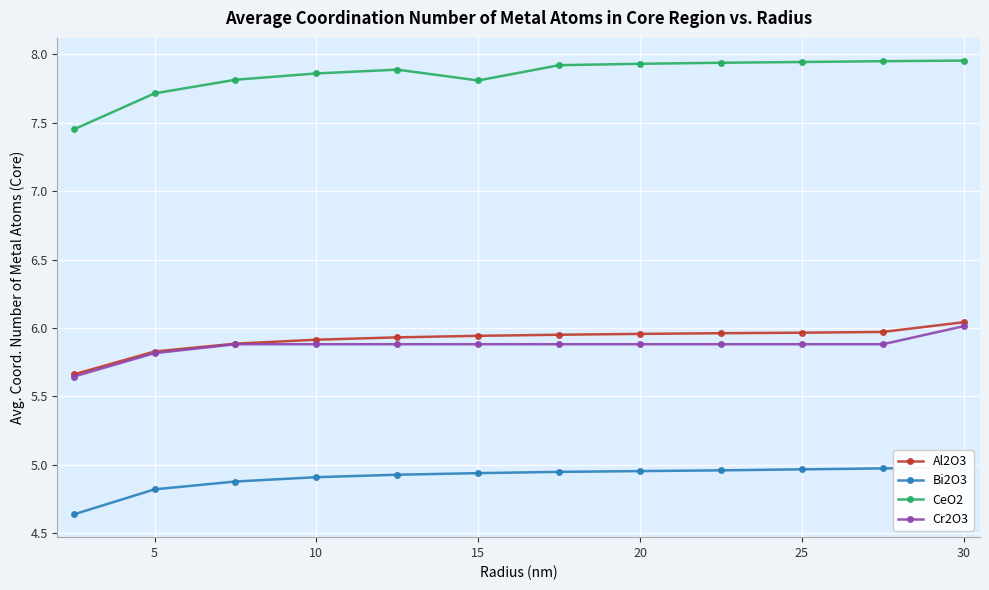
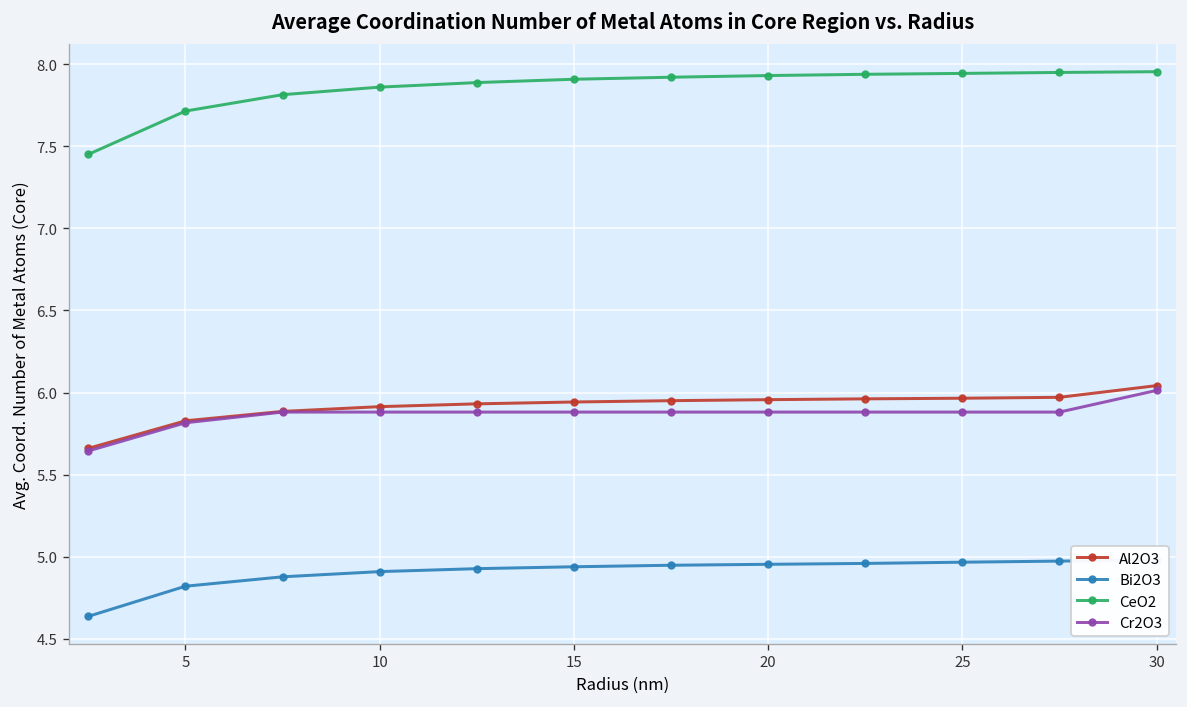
  {
    "Al2O3": {
      "10": 5.91,
      "15": 5.94,
      "20": 5.96,
      "25": 5.97,
      "30": 6.04
    },
    "Bi2O3": {
      "5": 4.82,
      "10": 4.91,
      "15": 4.94,
      "20": 4.95,
      "25": 4.97
    },
    "CeO2": {
      "5": 7.71,
      "10": 7.86,
-     "15": 7.81,
+     "15": 7.91,
      "20": 7.93,
      "25": 7.94,
      "30": 7.95
    },
    "Cr2O3": {
      "10": 5.88,
      "15": 5.88,
      "20": 5.88,
      "25": 5.88,
      "30": 6.01
    }
  }
